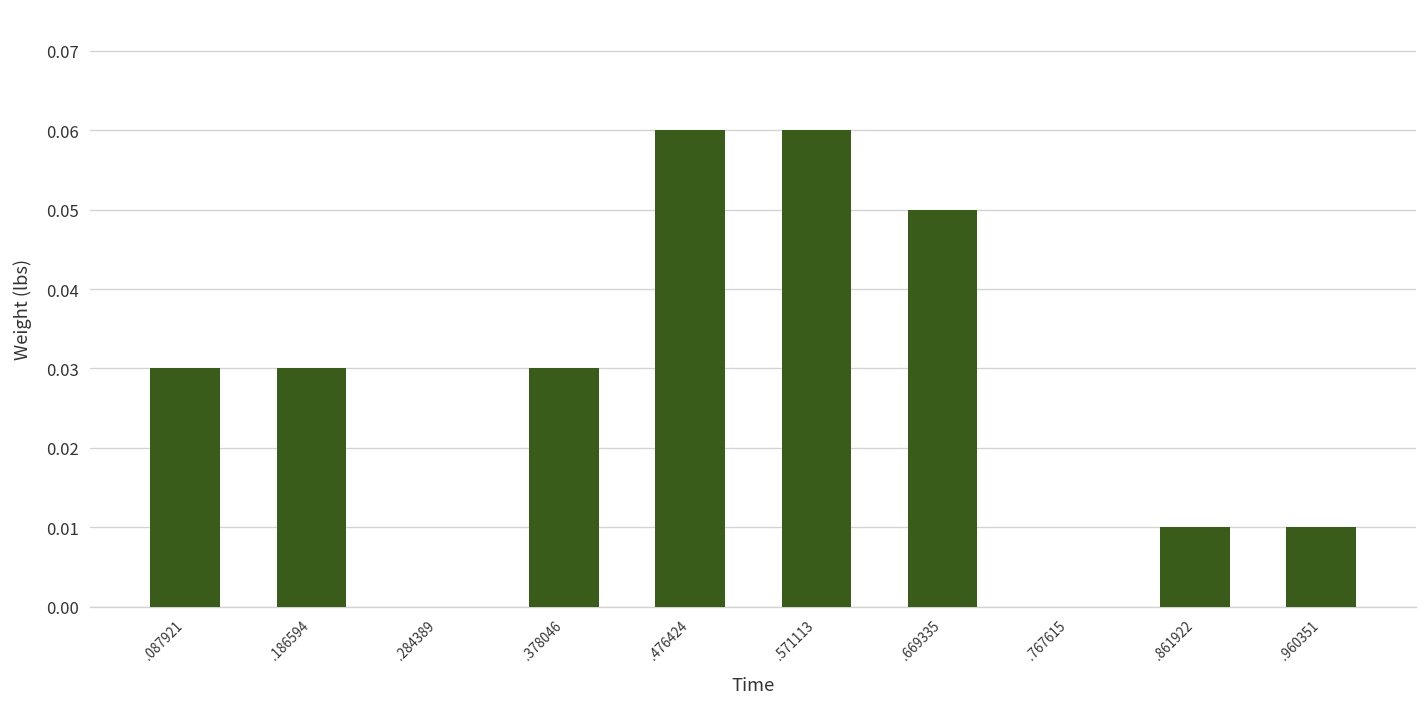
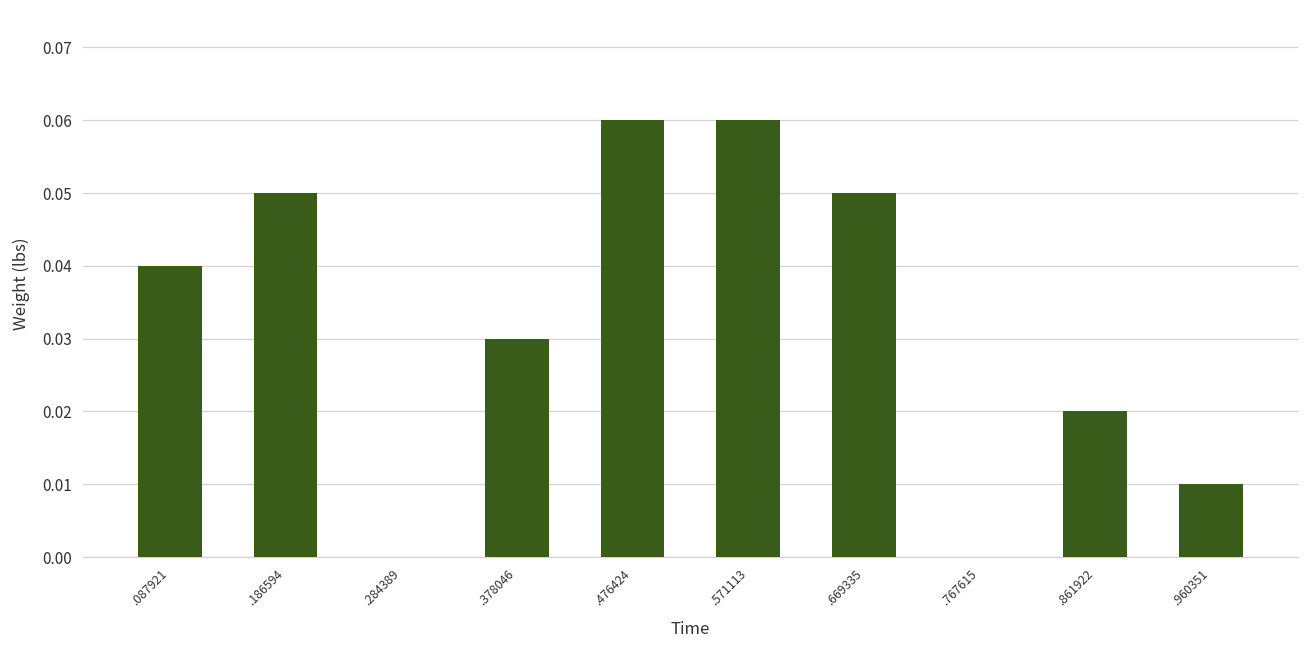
  {
-   ".087921": 0.03,
-   ".186594": 0.03,
+   ".087921": 0.04,
+   ".186594": 0.05,
    ".284389": 0.00,
    ".378046": 0.03,
    ".476424": 0.06,
    ".571113": 0.06,
    ".669335": 0.05,
    ".767615": 0.00,
-   ".861922": 0.01,
+   ".861922": 0.02,
    ".960351": 0.01
  }
